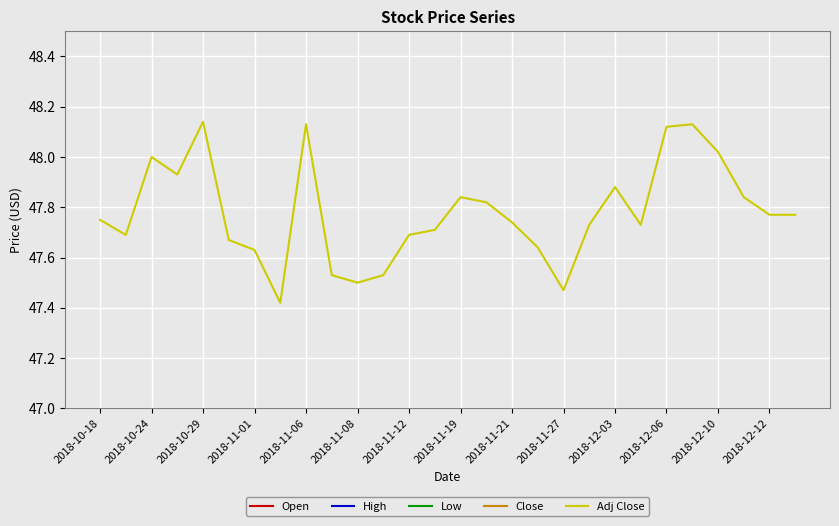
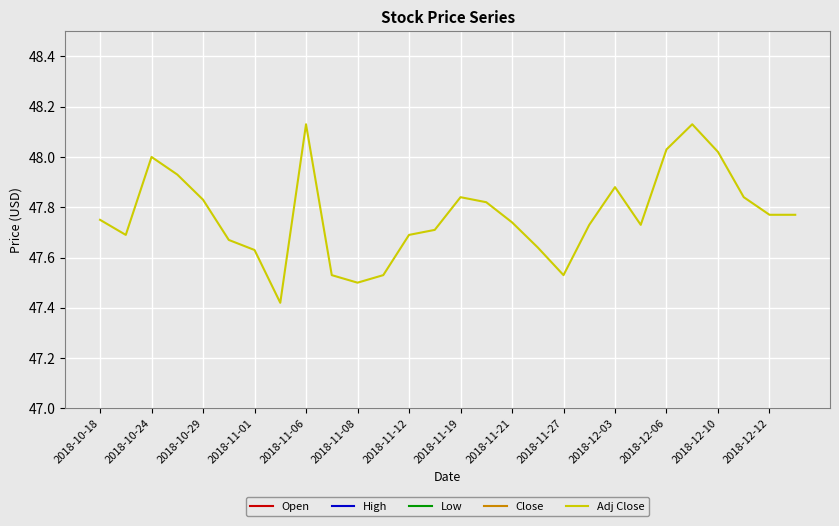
  {
    "Adj Close": {
      "2018-10-18": 47.75,
      "2018-10-24": 48.00,
-     "2018-10-29": 48.14,
+     "2018-10-29": 47.83,
      "2018-11-01": 47.63,
      "2018-11-06": 48.13,
      "2018-11-08": 47.50,
      "2018-11-12": 47.69,
      "2018-11-19": 47.84,
      "2018-11-21": 47.74,
-     "2018-11-27": 47.47,
+     "2018-11-27": 47.53,
      "2018-12-03": 47.88,
-     "2018-12-06": 48.12,
+     "2018-12-06": 48.03,
      "2018-12-10": 48.02,
      "2018-12-12": 47.77
    }
  }
